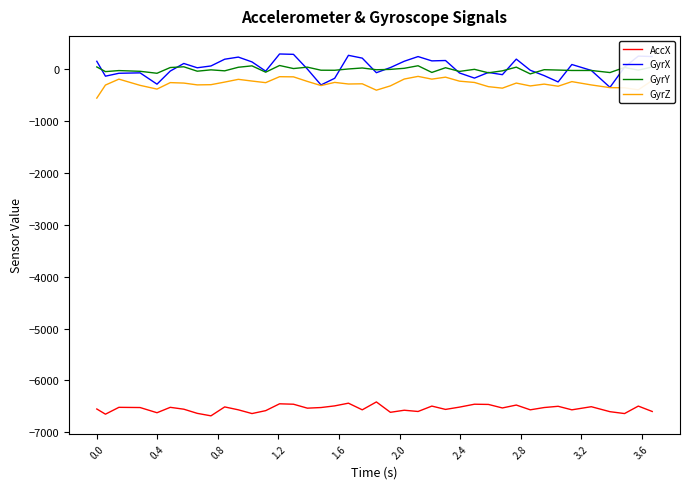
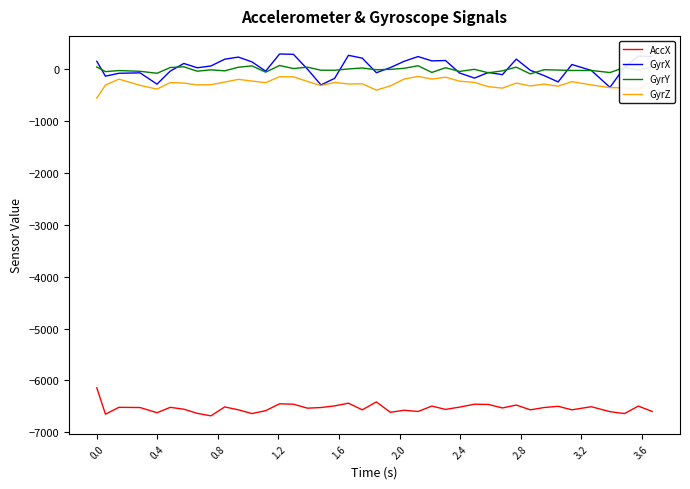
  {
    "AccX": {
-     "0.0": -6600
+     "0.0": -6100
    },
    "GyrX": {
      "0.0": 200
    },
    "GyrY": {
      "0.0": 0
    },
    "GyrZ": {
      "0.0": -600
    }
  }
